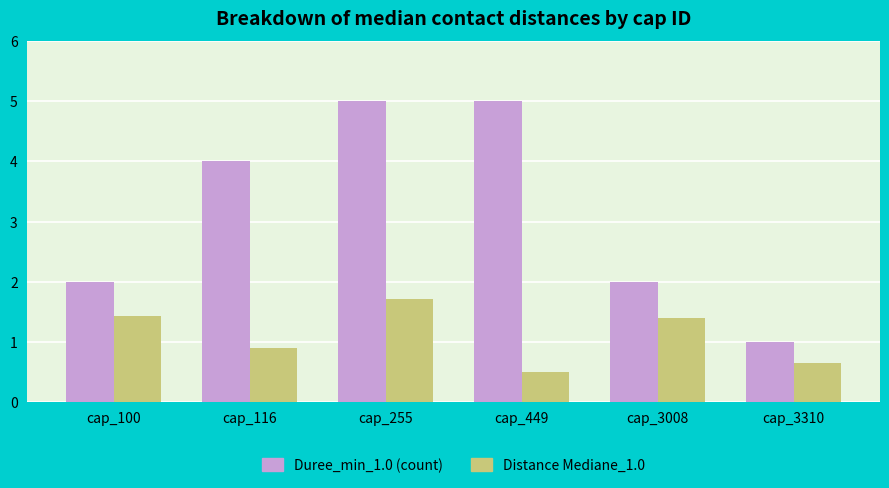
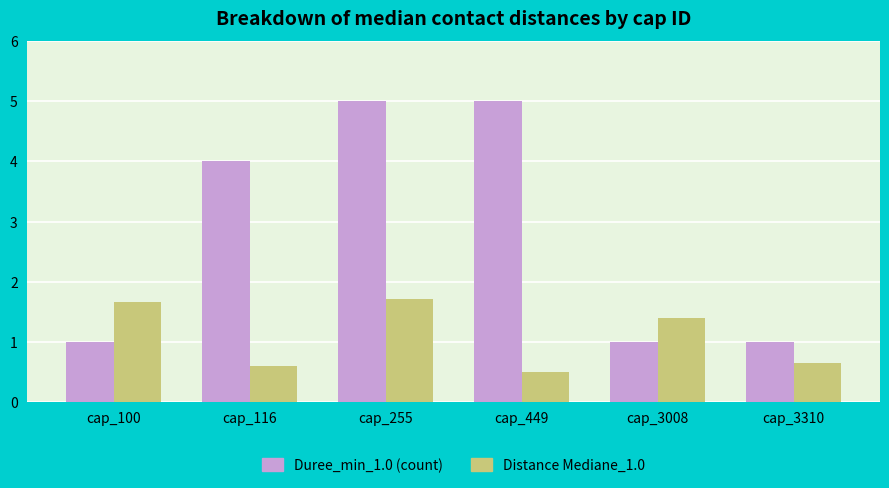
  {
    "Duree_min_1.0 (count)": {
-     "cap_100": 2,
+     "cap_100": 1,
      "cap_116": 4,
      "cap_255": 5,
      "cap_449": 5,
-     "cap_3008": 2,
+     "cap_3008": 1,
      "cap_3310": 1
    },
    "Distance Mediane_1.0": {
-     "cap_100": 1.4,
-     "cap_116": 0.9,
+     "cap_100": 1.7,
+     "cap_116": 0.6,
      "cap_255": 1.7,
      "cap_449": 0.5,
      "cap_3008": 1.4,
      "cap_3310": 0.7
    }
  }
